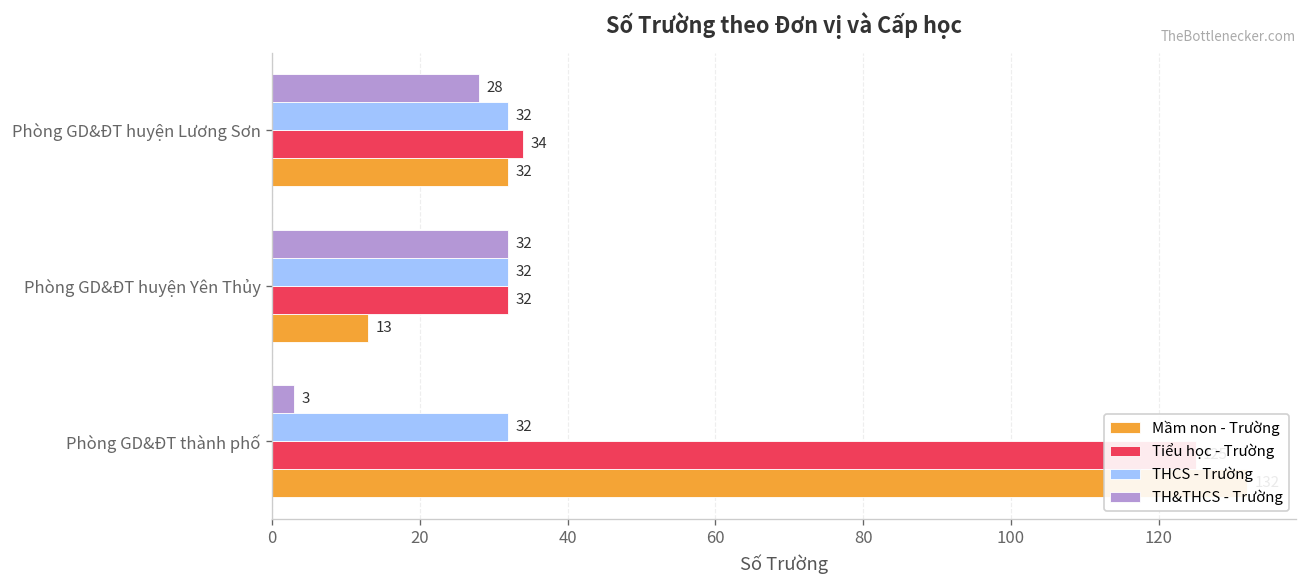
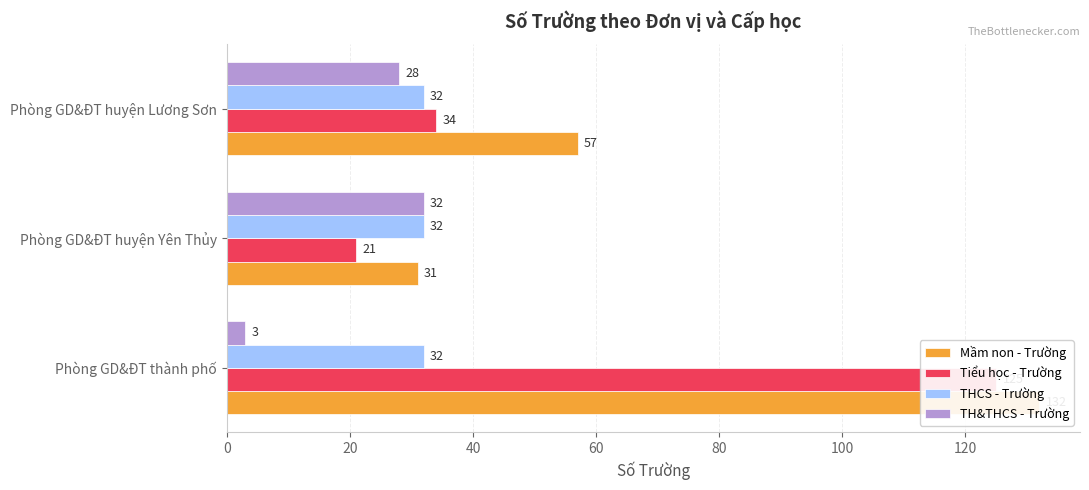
  {
    "Mầm non - Trường": {
-     "Phòng GD&ĐT huyện Lương Sơn": 32,
-     "Phòng GD&ĐT huyện Yên Thủy": 13
+     "Phòng GD&ĐT huyện Lương Sơn": 57,
+     "Phòng GD&ĐT huyện Yên Thủy": 31
    },
    "Tiểu học - Trường": {
      "Phòng GD&ĐT huyện Lương Sơn": 34,
-     "Phòng GD&ĐT huyện Yên Thủy": 32
+     "Phòng GD&ĐT huyện Yên Thủy": 21
    },
    "THCS - Trường": {
      "Phòng GD&ĐT huyện Lương Sơn": 32,
      "Phòng GD&ĐT huyện Yên Thủy": 32,
      "Phòng GD&ĐT thành phố": 32
    },
    "TH&THCS - Trường": {
      "Phòng GD&ĐT huyện Lương Sơn": 28,
      "Phòng GD&ĐT huyện Yên Thủy": 32,
      "Phòng GD&ĐT thành phố": 3
    }
  }
